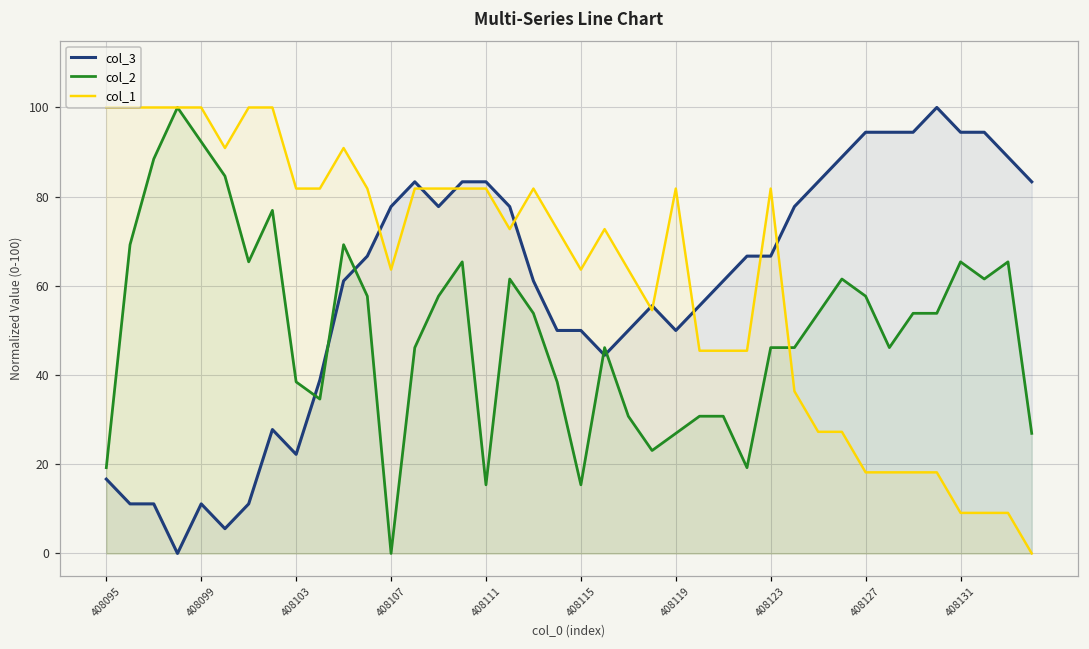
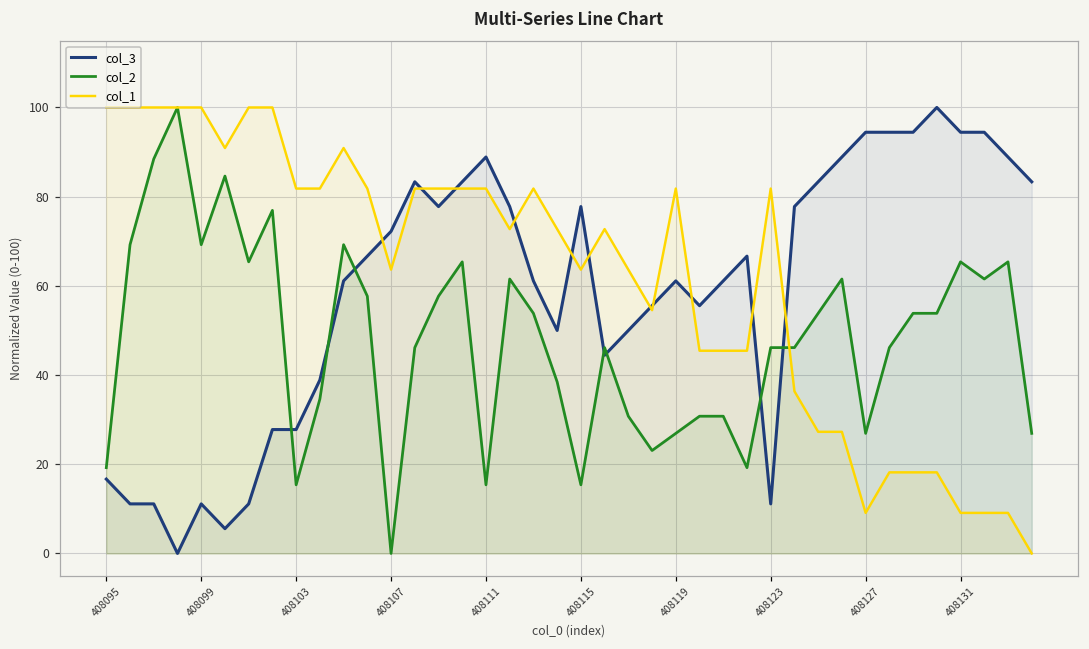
  {
    "col_3": {
      "408095": 17,
      "408099": 11,
-     "408103": 22,
-     "408107": 78,
-     "408111": 83,
-     "408115": 50,
-     "408119": 50,
-     "408123": 67,
+     "408103": 28,
+     "408107": 72,
+     "408111": 89,
+     "408115": 78,
+     "408119": 61,
+     "408123": 11,
      "408127": 94,
      "408131": 94
    },
    "col_2": {
      "408095": 19,
-     "408099": 92,
-     "408103": 38,
+     "408099": 69,
+     "408103": 15,
      "408107": 0,
      "408111": 15,
      "408115": 15,
      "408119": 27,
      "408123": 46,
-     "408127": 58,
+     "408127": 27,
      "408131": 65
    },
    "col_1": {
      "408095": 100,
      "408099": 100,
      "408103": 82,
      "408107": 64,
      "408111": 82,
      "408115": 64,
      "408119": 82,
      "408123": 82,
-     "408127": 18,
+     "408127": 9,
      "408131": 9
    }
  }
